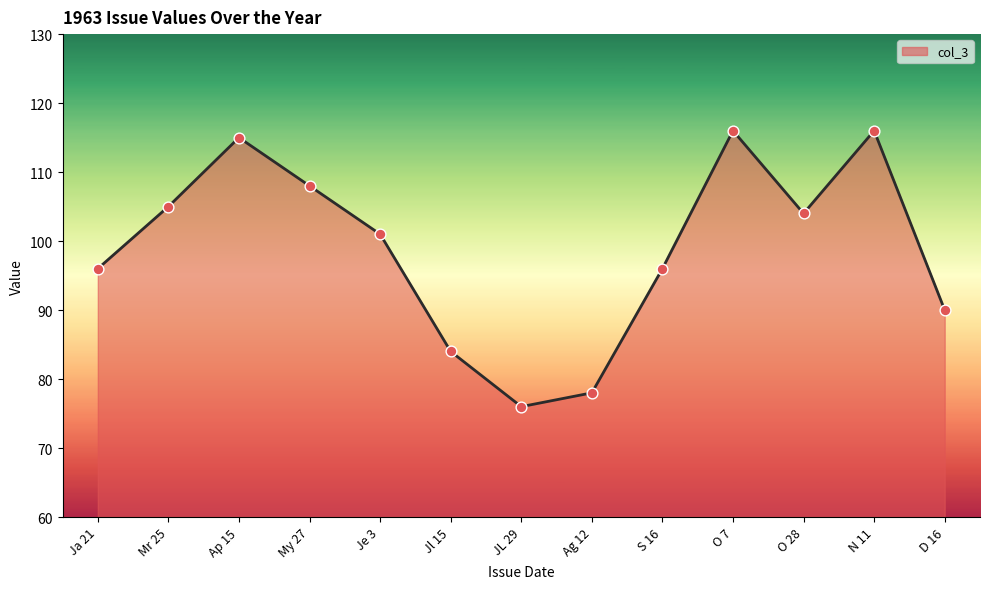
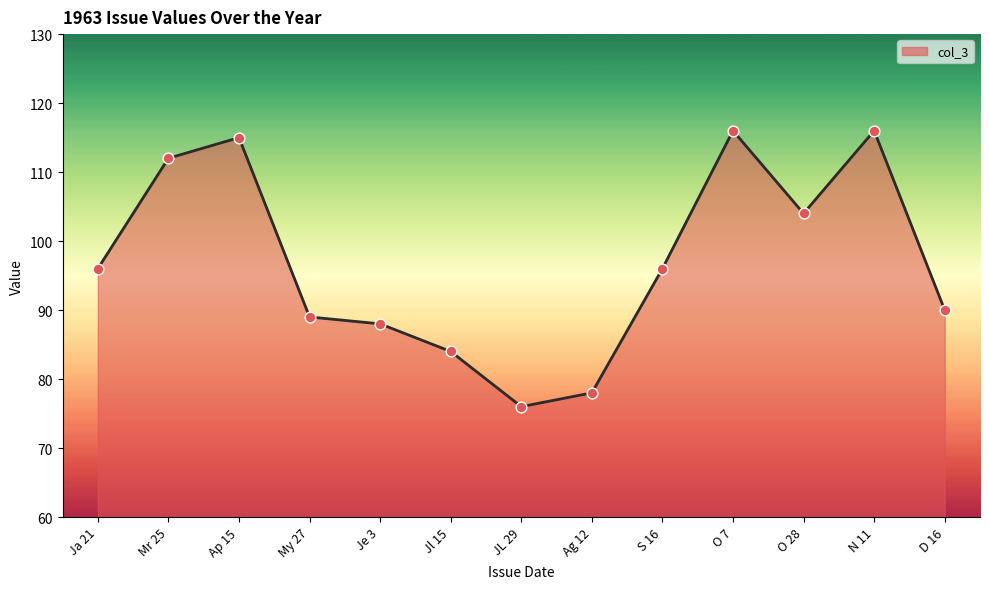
  {
    "Ja 21": 96,
-   "Mr 25": 105,
+   "Mr 25": 112,
    "Ap 15": 115,
-   "My 27": 108,
-   "Je 3": 101,
+   "My 27": 89,
+   "Je 3": 88,
    "Jl 15": 84,
    "JL 29": 76,
    "Ag 12": 78,
    "S 16": 96,
    "O 7": 116,
    "O 28": 104,
    "N 11": 116,
    "D 16": 90
  }
